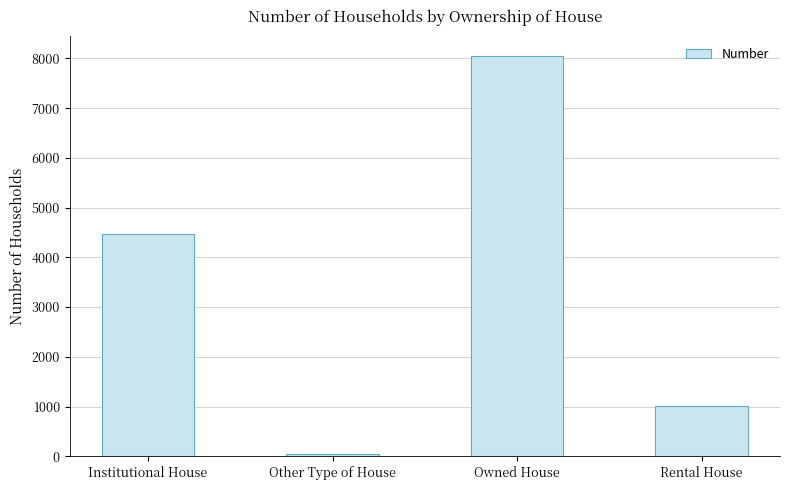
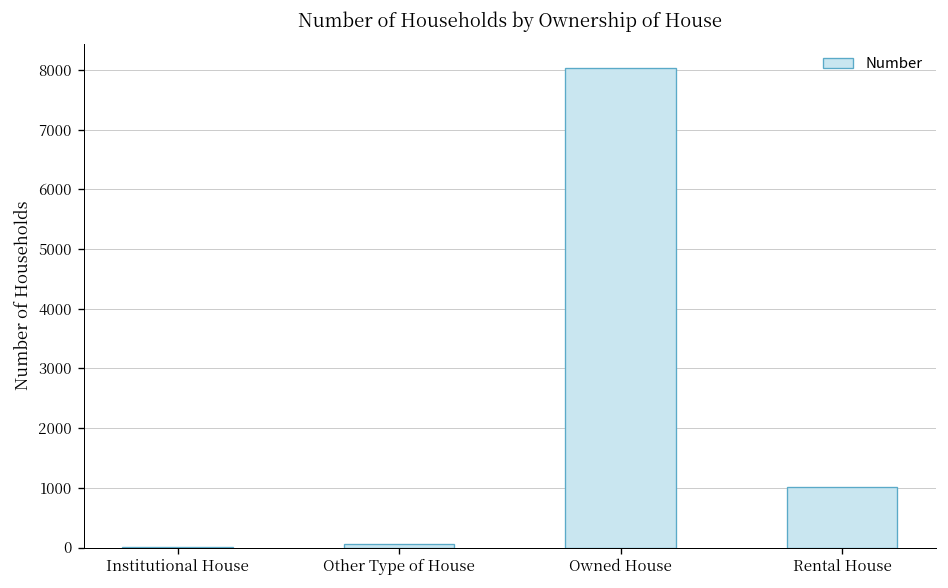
  {
-   "Institutional House": 4500,
+   "Institutional House": 0,
    "Other Type of House": 100,
    "Owned House": 8000,
    "Rental House": 1000
  }
